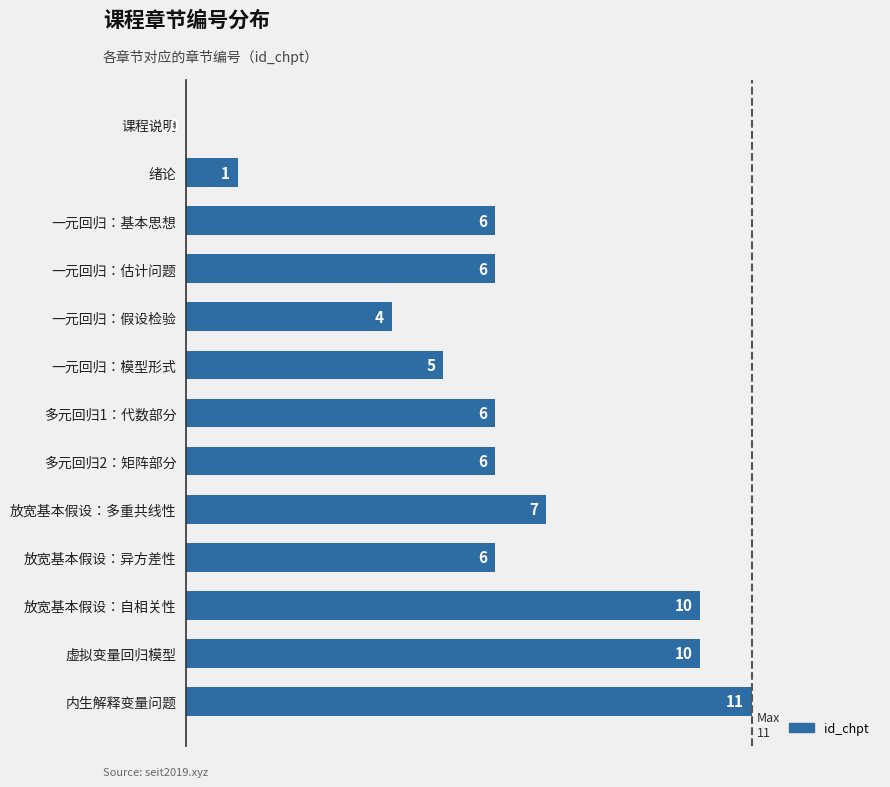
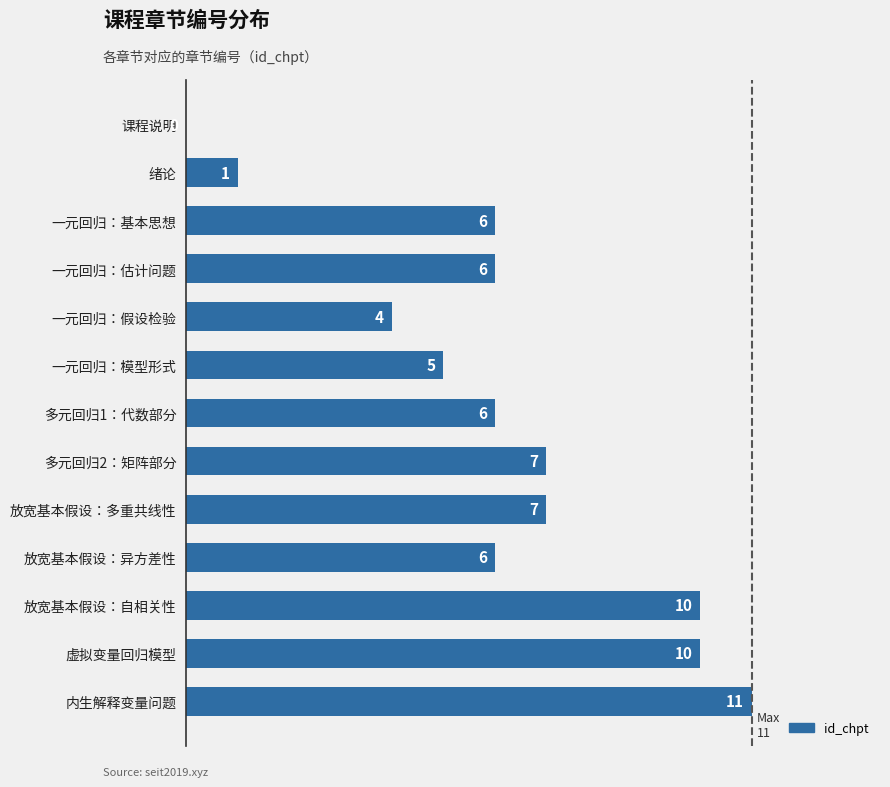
  {
    "绪论": 1,
    "一元回归：基本思想": 6,
    "一元回归：估计问题": 6,
    "一元回归：假设检验": 4,
    "一元回归：模型形式": 5,
    "多元回归1：代数部分": 6,
-   "多元回归2：矩阵部分": 6,
+   "多元回归2：矩阵部分": 7,
    "放宽基本假设：多重共线性": 7,
    "放宽基本假设：异方差性": 6,
    "放宽基本假设：自相关性": 10,
    "虚拟变量回归模型": 10,
    "内生解释变量问题": 11
  }
